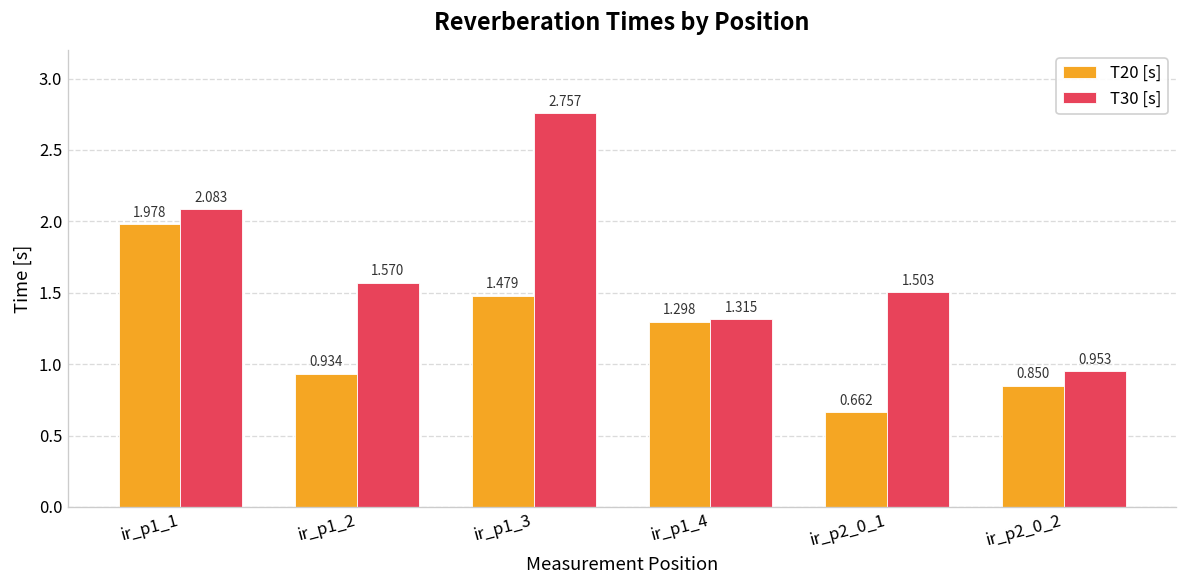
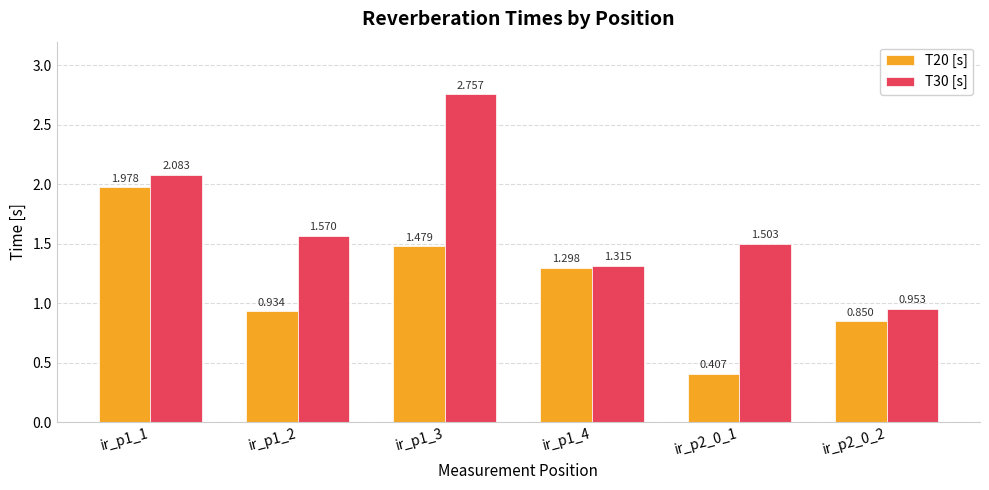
  {
    "T20 [s]": {
      "ir_p1_1": 1.978,
      "ir_p1_2": 0.934,
      "ir_p1_3": 1.479,
      "ir_p1_4": 1.298,
-     "ir_p2_0_1": 0.662,
+     "ir_p2_0_1": 0.407,
      "ir_p2_0_2": 0.850
    },
    "T30 [s]": {
      "ir_p1_1": 2.083,
      "ir_p1_2": 1.570,
      "ir_p1_3": 2.757,
      "ir_p1_4": 1.315,
      "ir_p2_0_1": 1.503,
      "ir_p2_0_2": 0.953
    }
  }
